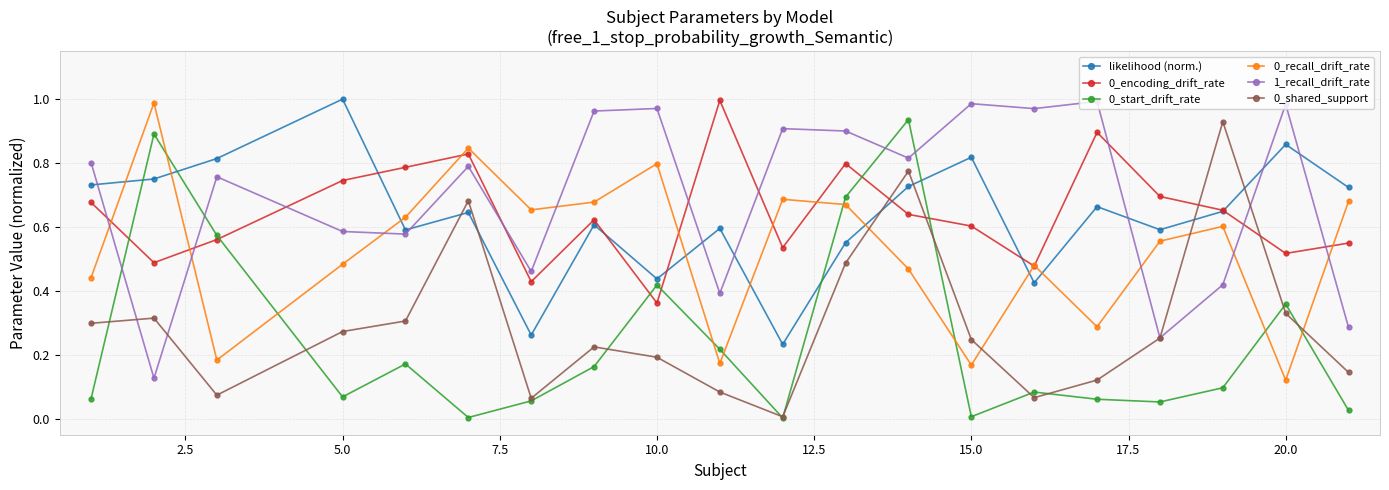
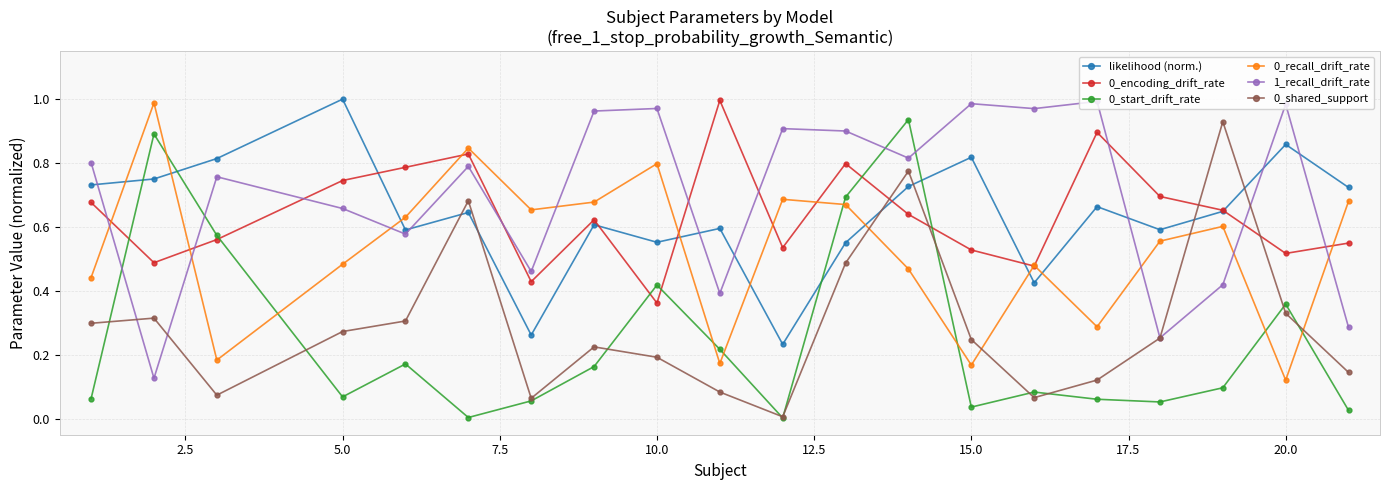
  {
    "likelihood (norm.)": {
      "5.0": 1.00,
-     "10.0": 0.44,
+     "10.0": 0.55,
      "15.0": 0.82,
      "20.0": 0.86
    },
    "0_encoding_drift_rate": {
      "5.0": 0.75,
      "10.0": 0.36,
-     "15.0": 0.60,
+     "15.0": 0.53,
      "20.0": 0.52
    },
    "0_start_drift_rate": {
      "5.0": 0.07,
      "10.0": 0.42,
-     "15.0": 0.01,
+     "15.0": 0.04,
      "20.0": 0.36
    },
    "0_recall_drift_rate": {
      "5.0": 0.48,
      "10.0": 0.80,
      "15.0": 0.17,
      "20.0": 0.12
    },
    "1_recall_drift_rate": {
-     "5.0": 0.59,
+     "5.0": 0.66,
      "10.0": 0.97,
      "15.0": 0.99
    },
    "0_shared_support": {
      "5.0": 0.27,
      "10.0": 0.19,
      "15.0": 0.25,
      "20.0": 0.33
    }
  }
